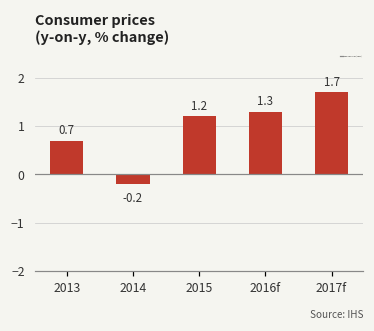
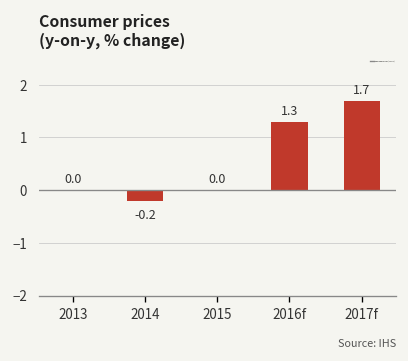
  {
-   "2013": 0.7,
+   "2013": 0.0,
    "2014": -0.2,
-   "2015": 1.2,
+   "2015": 0.0,
    "2016f": 1.3,
    "2017f": 1.7
  }
